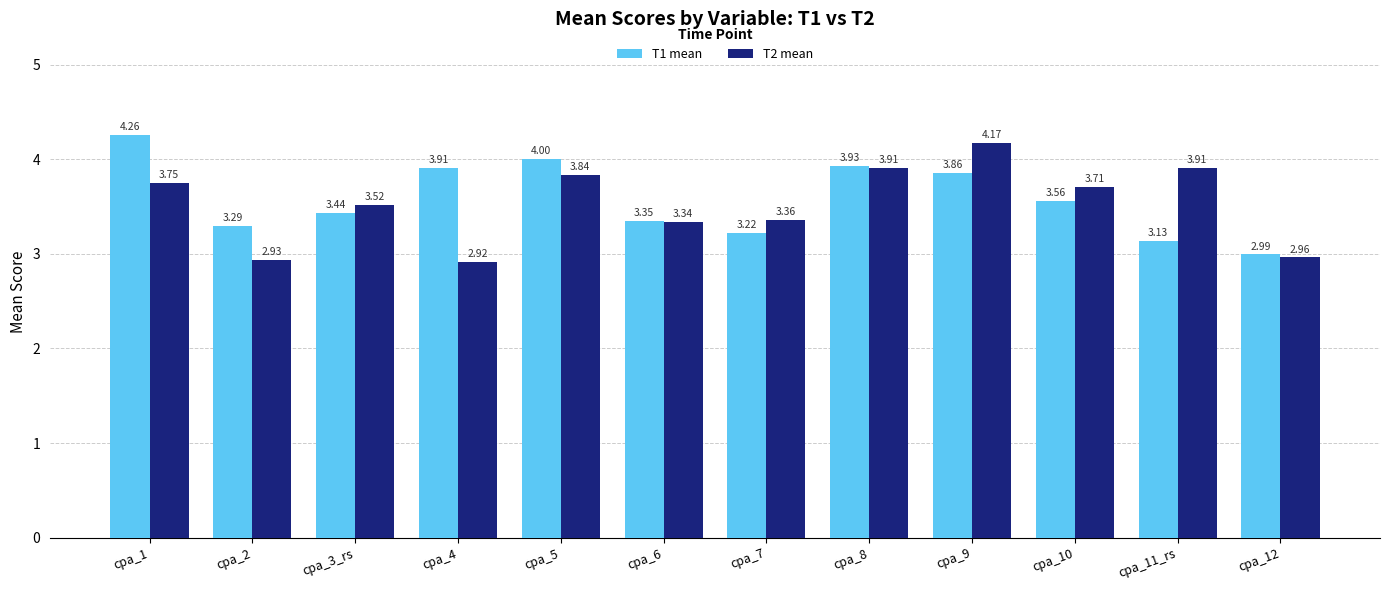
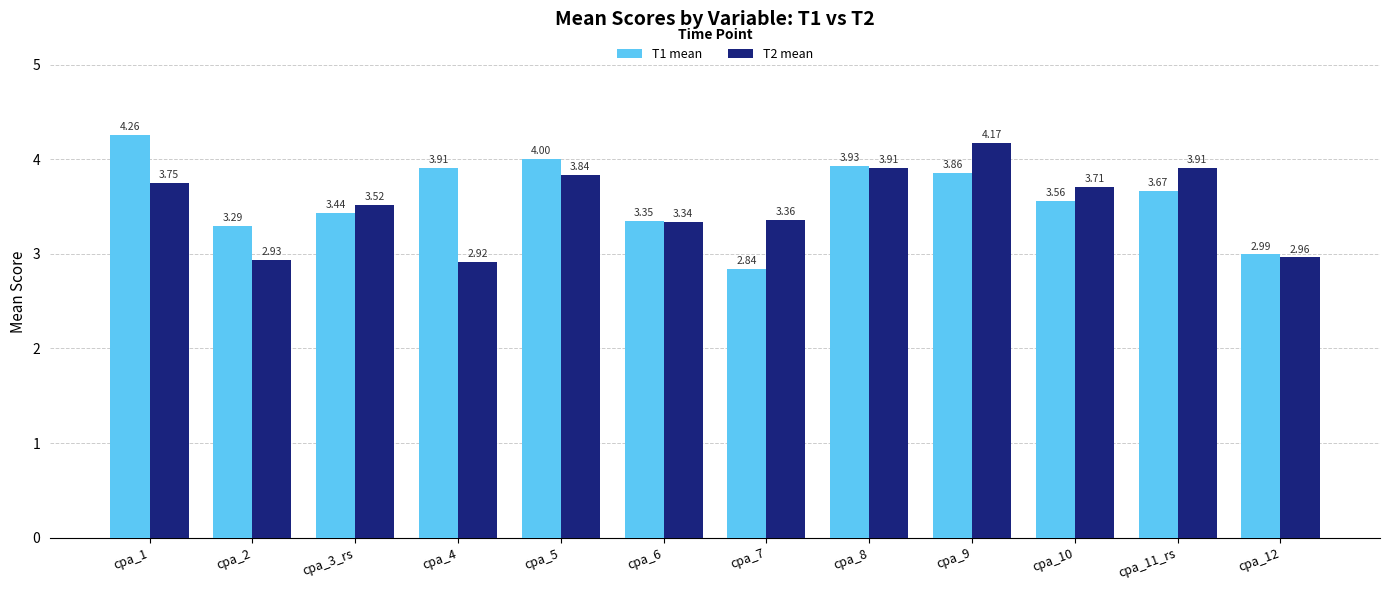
  {
    "T1 mean": {
      "cpa_1": 4.26,
      "cpa_2": 3.29,
      "cpa_3_rs": 3.44,
      "cpa_4": 3.91,
      "cpa_5": 4.00,
      "cpa_6": 3.35,
-     "cpa_7": 3.22,
+     "cpa_7": 2.84,
      "cpa_8": 3.93,
      "cpa_9": 3.86,
      "cpa_10": 3.56,
-     "cpa_11_rs": 3.13,
+     "cpa_11_rs": 3.67,
      "cpa_12": 2.99
    },
    "T2 mean": {
      "cpa_1": 3.75,
      "cpa_2": 2.93,
      "cpa_3_rs": 3.52,
      "cpa_4": 2.92,
      "cpa_5": 3.84,
      "cpa_6": 3.34,
      "cpa_7": 3.36,
      "cpa_8": 3.91,
      "cpa_9": 4.17,
      "cpa_10": 3.71,
      "cpa_11_rs": 3.91,
      "cpa_12": 2.96
    }
  }
